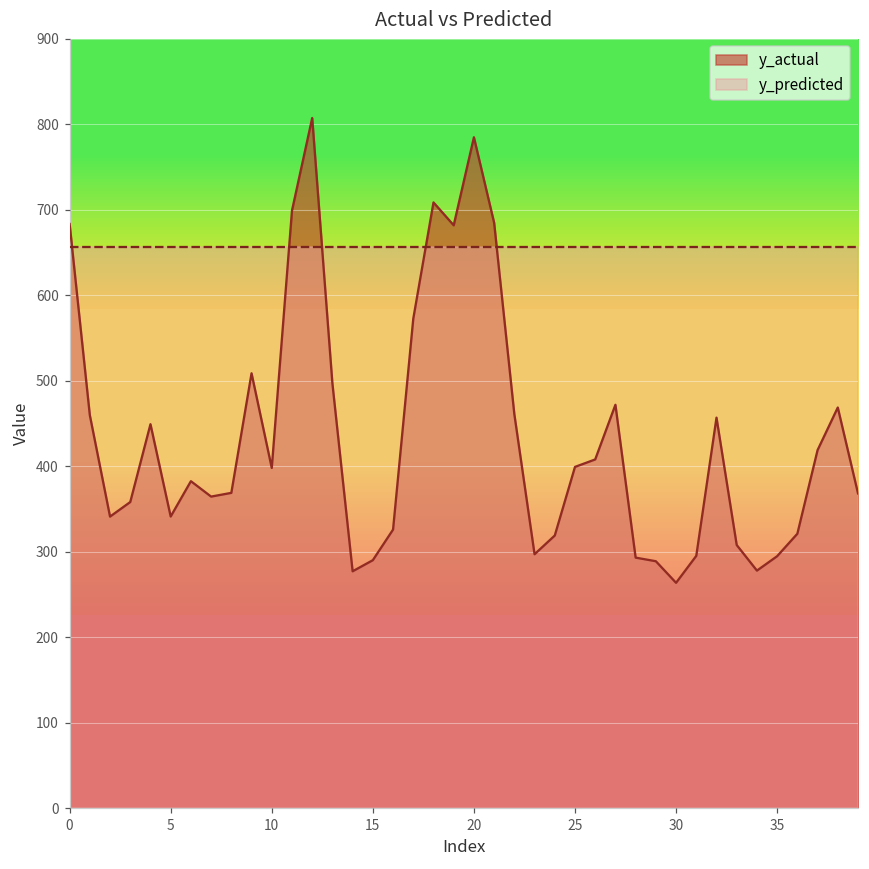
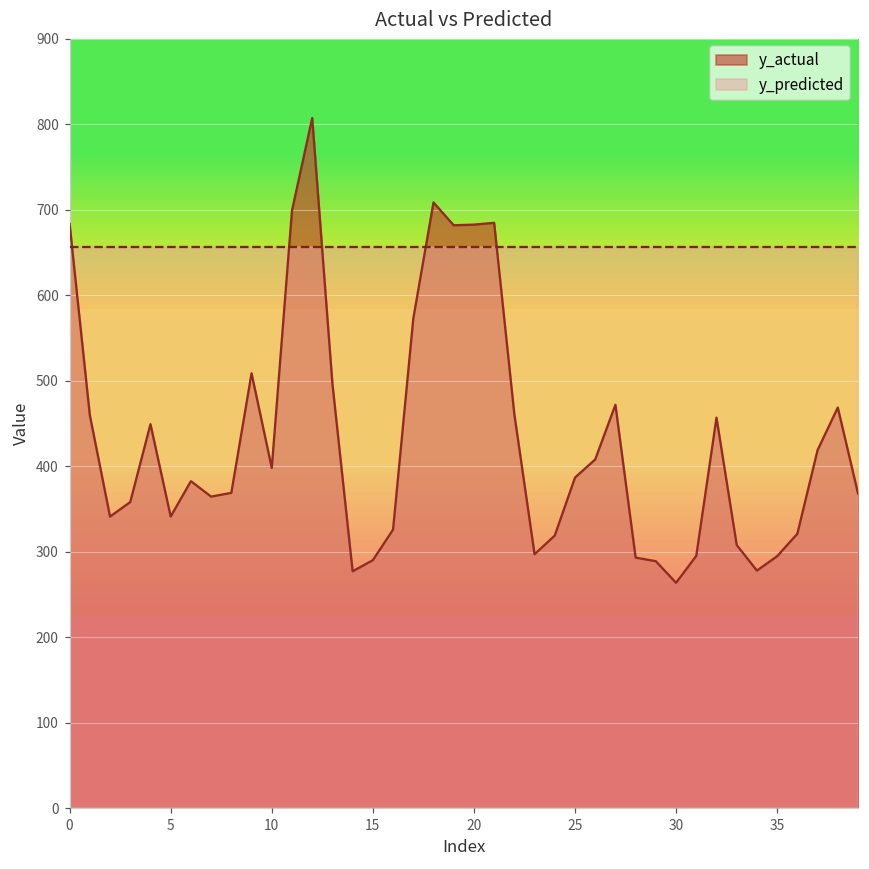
  {
    "y_actual": {
      "0": 680,
      "5": 340,
      "10": 400,
      "15": 290,
-     "20": 780,
-     "25": 400,
+     "20": 680,
+     "25": 390,
      "30": 260,
      "35": 290
    },
    "y_predicted": {
      "0": 660,
      "5": 660,
      "10": 660,
      "15": 660,
      "20": 660,
      "25": 660,
      "30": 660,
      "35": 660
    }
  }
